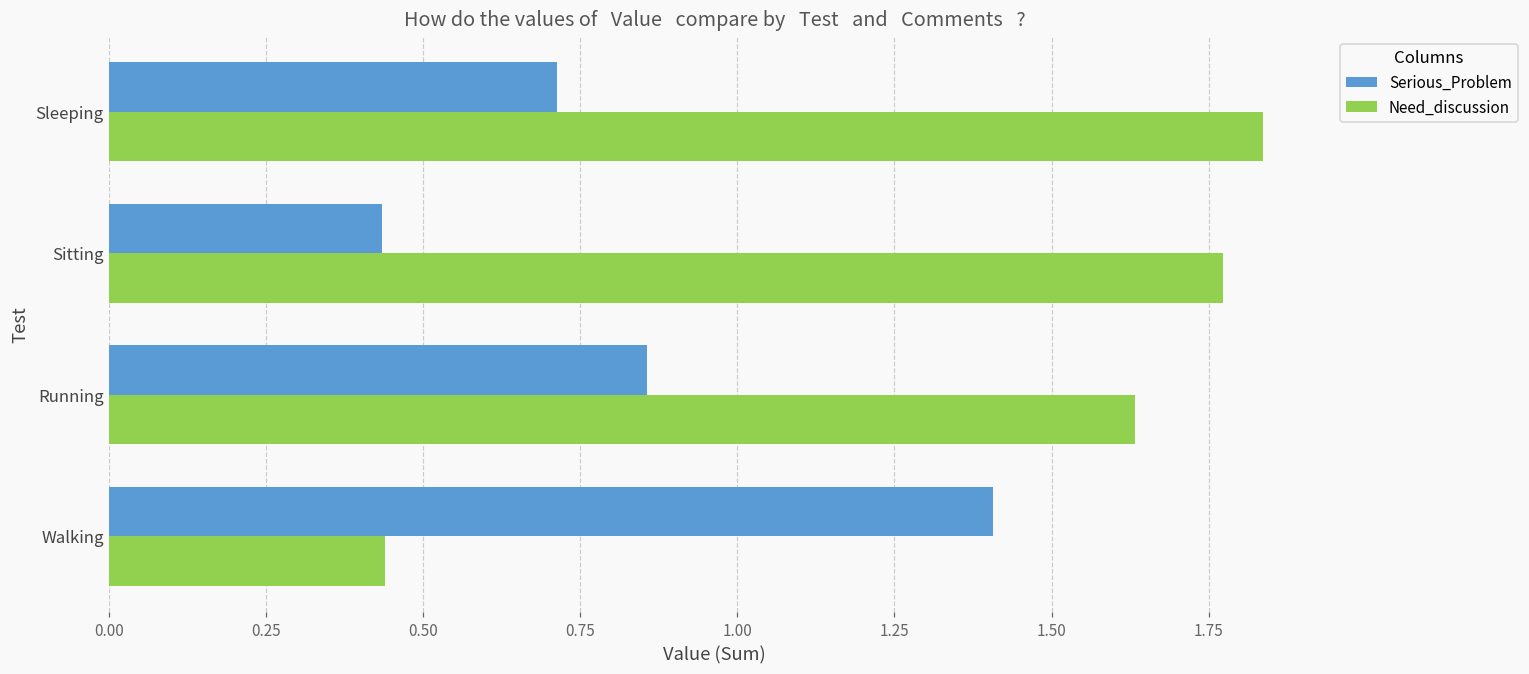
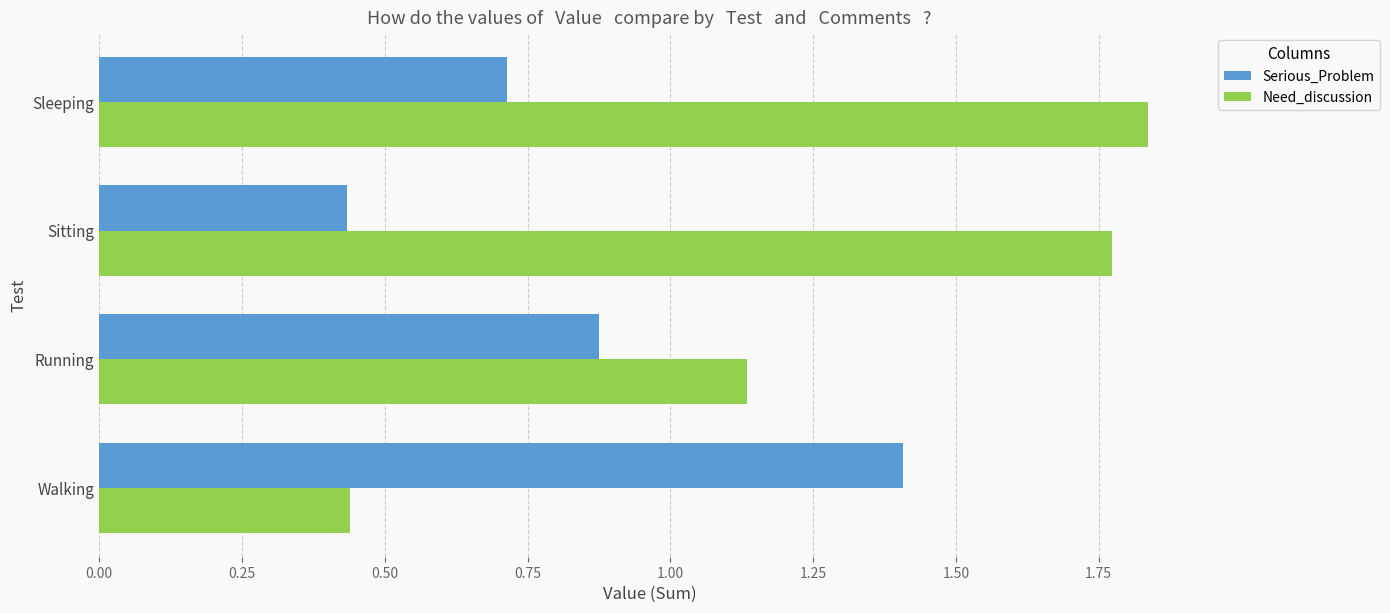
  {
    "Serious_Problem": {
      "Sleeping": 0.71,
      "Sitting": 0.43,
-     "Running": 0.86,
+     "Running": 0.88,
      "Walking": 1.41
    },
    "Need_discussion": {
      "Sleeping": 1.84,
      "Sitting": 1.77,
-     "Running": 1.63,
+     "Running": 1.13,
      "Walking": 0.44
    }
  }
